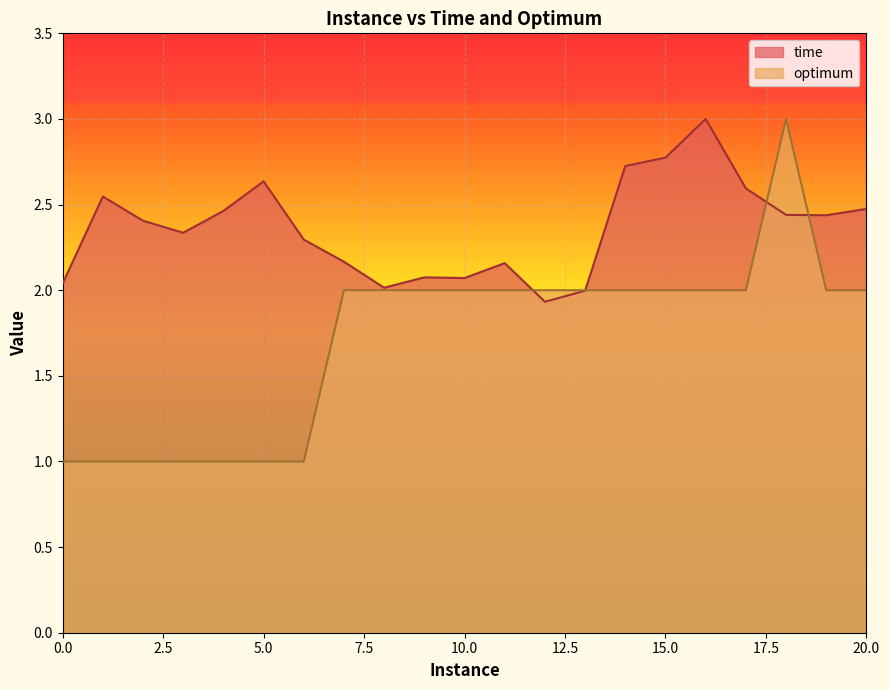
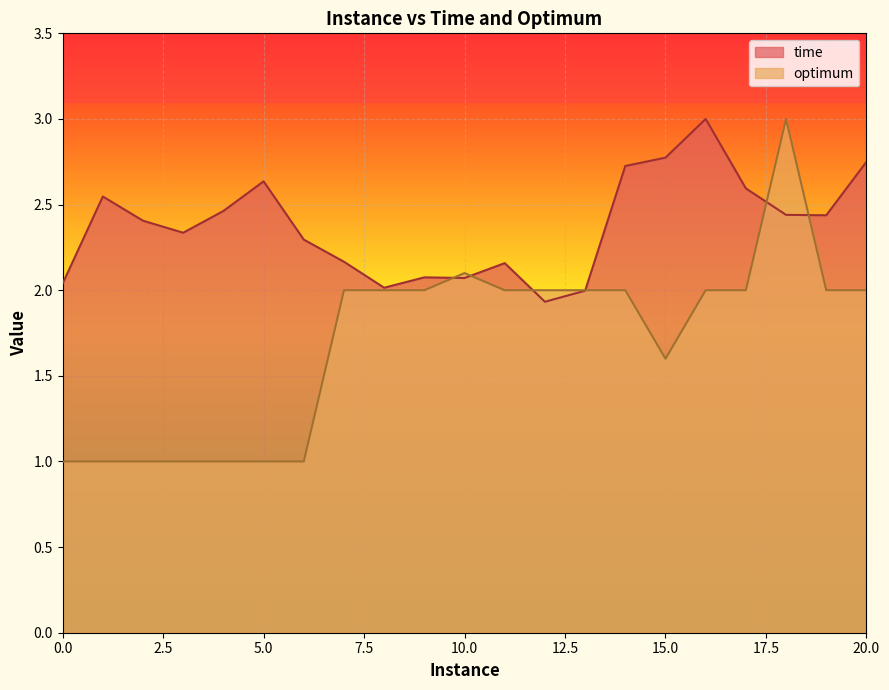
  {
    "time": {
      "0.0": 2.04,
      "5.0": 2.64,
      "10.0": 2.07,
      "15.0": 2.77,
-     "20.0": 2.47
+     "20.0": 2.75
    },
    "optimum": {
      "0.0": 1.0,
      "5.0": 1.0,
-     "10.0": 2.0,
-     "15.0": 2.0,
+     "10.0": 2.1,
+     "15.0": 1.6,
      "20.0": 2.0
    }
  }
